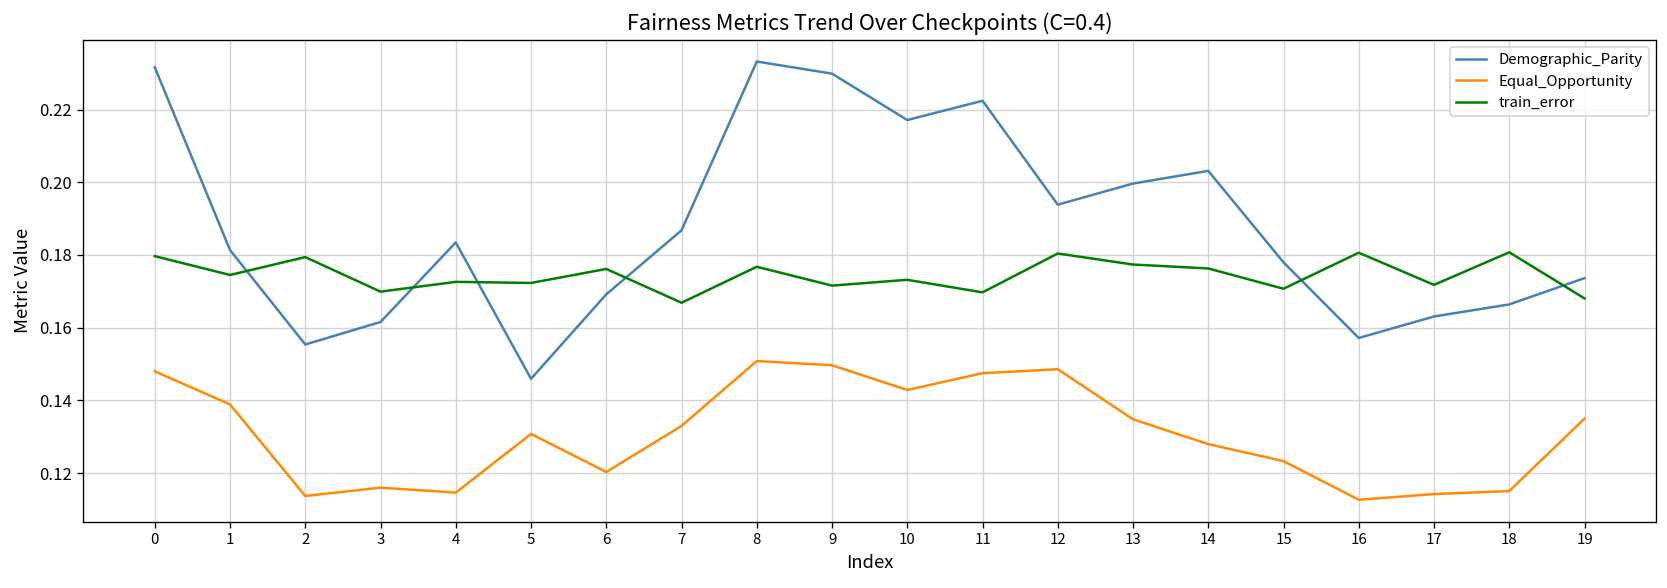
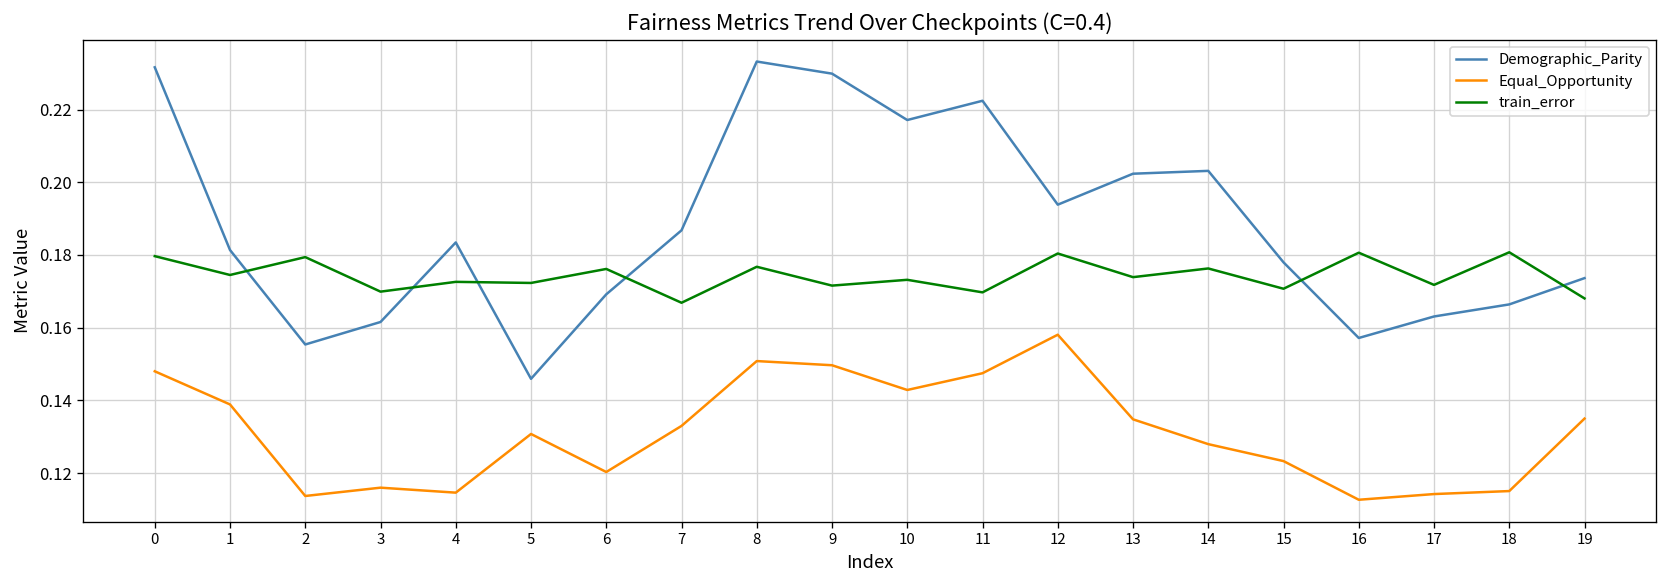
  {
    "Demographic_Parity": {
      "0": 0.232,
      "1": 0.181,
      "2": 0.155,
      "3": 0.162,
      "4": 0.183,
      "5": 0.146,
      "6": 0.169,
      "7": 0.187,
      "8": 0.233,
      "9": 0.230,
      "10": 0.217,
      "11": 0.222,
      "12": 0.194,
-     "13": 0.200,
+     "13": 0.202,
      "14": 0.203,
      "15": 0.178,
      "16": 0.157,
      "17": 0.163,
      "18": 0.166,
      "19": 0.174
    },
    "Equal_Opportunity": {
      "0": 0.148,
      "1": 0.139,
      "2": 0.114,
      "3": 0.116,
      "4": 0.115,
      "5": 0.131,
      "6": 0.120,
      "7": 0.133,
      "8": 0.151,
      "9": 0.150,
      "10": 0.143,
      "11": 0.147,
-     "12": 0.149,
+     "12": 0.158,
      "13": 0.135,
      "14": 0.128,
      "15": 0.123,
      "16": 0.113,
      "17": 0.114,
      "18": 0.115,
      "19": 0.135
    },
    "train_error": {
      "0": 0.180,
      "1": 0.175,
      "2": 0.179,
      "3": 0.170,
      "4": 0.173,
      "5": 0.172,
      "6": 0.176,
      "7": 0.167,
      "8": 0.177,
      "9": 0.172,
      "10": 0.173,
      "11": 0.170,
      "12": 0.180,
-     "13": 0.177,
+     "13": 0.174,
      "14": 0.176,
      "15": 0.171,
      "16": 0.181,
      "17": 0.172,
      "18": 0.181,
      "19": 0.168
    }
  }
